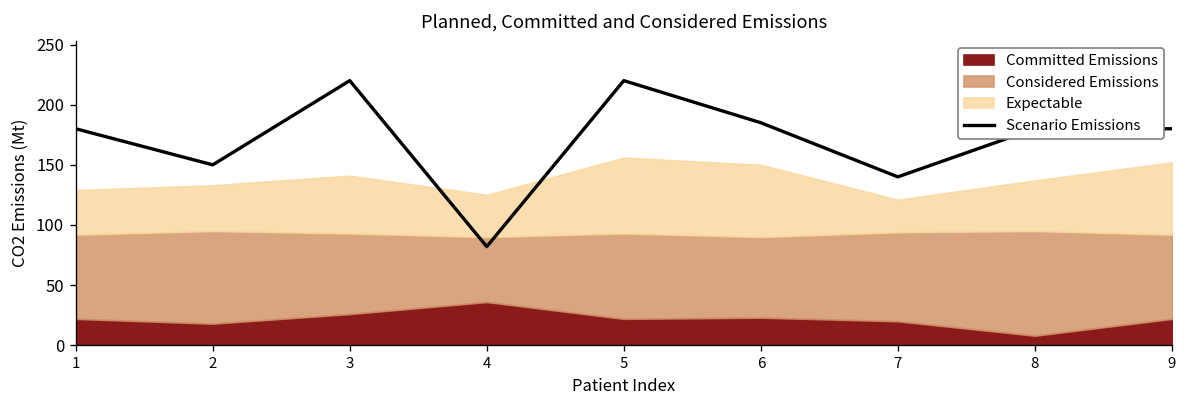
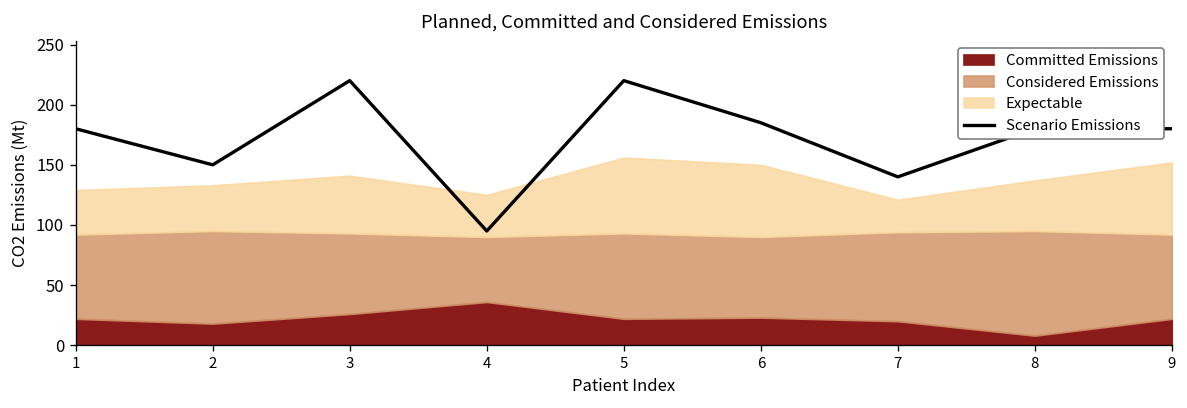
  {
    "Scenario Emissions": {
      "1": 180,
      "2": 150,
      "3": 220,
-     "4": 82,
+     "4": 95,
      "5": 220,
      "6": 185,
      "7": 140,
      "9": 180
    },
    "Committed Emissions": {
      "1": 22,
      "2": 18,
      "3": 26,
      "4": 36,
      "5": 22,
      "6": 23,
      "7": 20,
      "8": 8,
      "9": 22
    }
  }
